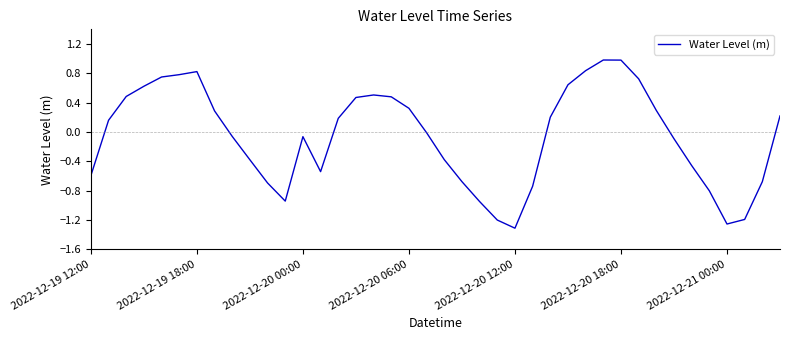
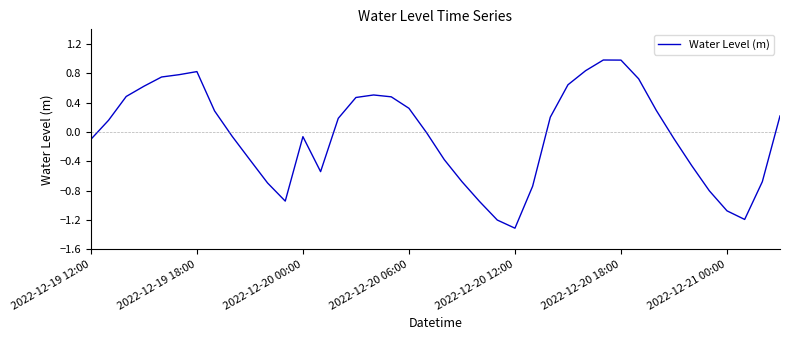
  {
-   "2022-12-19 12:00": -0.6,
+   "2022-12-19 12:00": -0.1,
    "2022-12-19 18:00": 0.8,
    "2022-12-20 00:00": -0.1,
    "2022-12-20 06:00": 0.3,
    "2022-12-20 12:00": -1.3,
    "2022-12-20 18:00": 1.0,
-   "2022-12-21 00:00": -1.3
+   "2022-12-21 00:00": -1.1
  }
